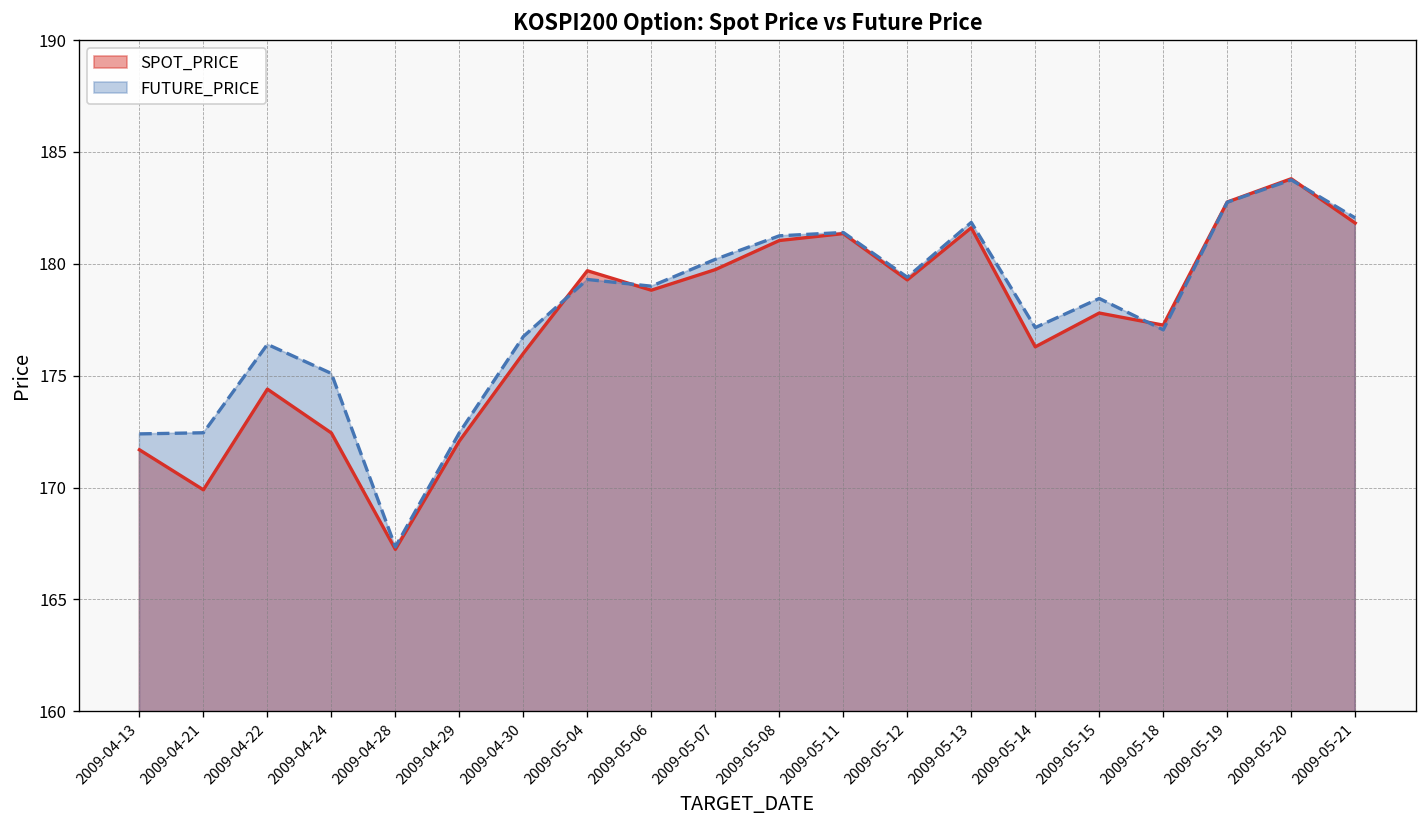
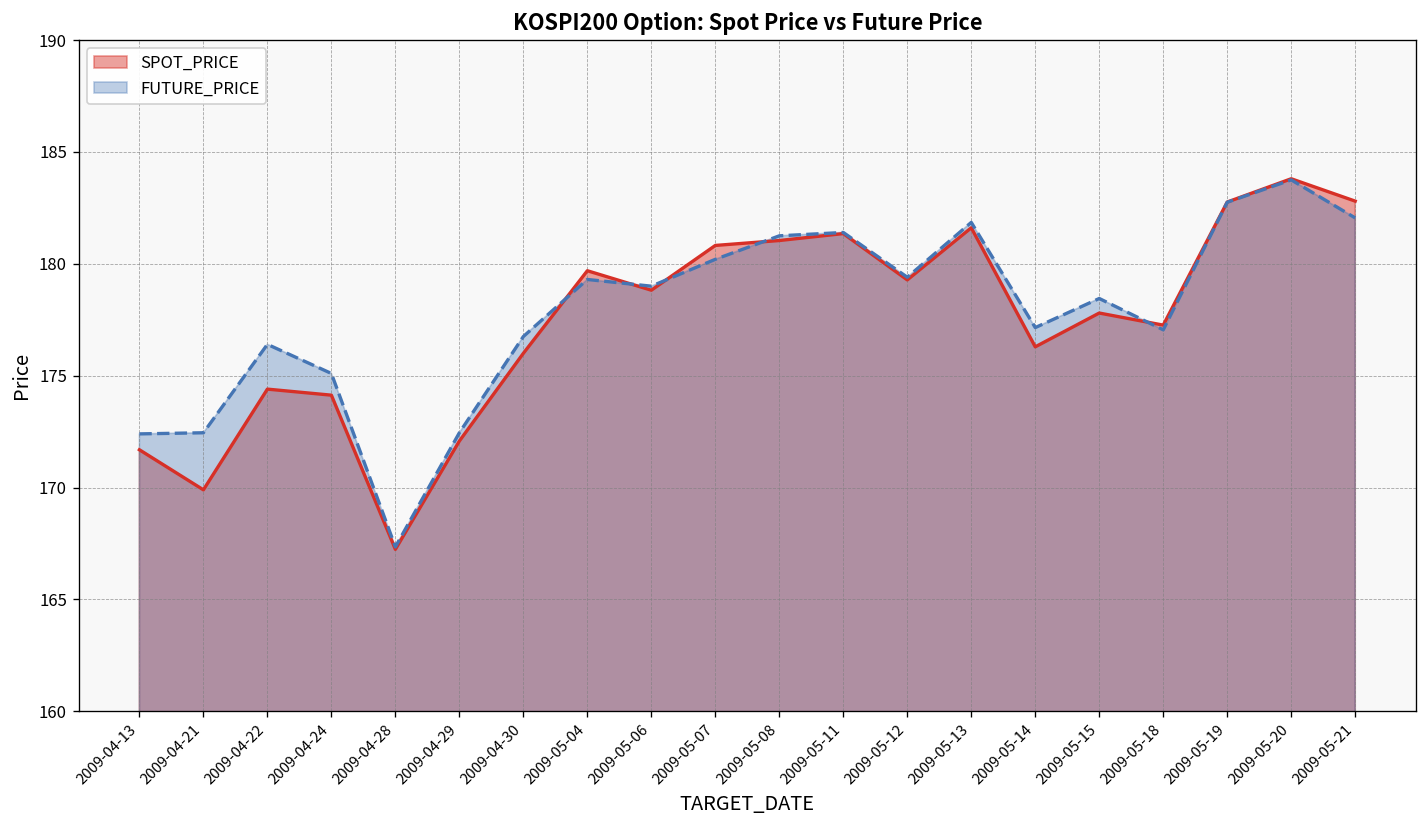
  {
    "SPOT_PRICE": {
      "2009-04-13": 171.7,
      "2009-04-21": 169.9,
      "2009-04-22": 174.4,
-     "2009-04-24": 172.4,
+     "2009-04-24": 174.1,
      "2009-04-29": 172.1,
      "2009-04-30": 176.0,
      "2009-05-04": 179.7,
      "2009-05-06": 178.8,
-     "2009-05-07": 179.7,
+     "2009-05-07": 180.8,
      "2009-05-08": 181.0,
      "2009-05-13": 181.6,
      "2009-05-14": 176.3,
      "2009-05-15": 177.8,
      "2009-05-18": 177.3,
-     "2009-05-21": 181.8
+     "2009-05-21": 182.8
    },
    "FUTURE_PRICE": {
      "2009-04-13": 172.4,
      "2009-04-21": 172.5,
      "2009-04-22": 176.4,
      "2009-04-24": 175.1,
      "2009-04-29": 172.5,
      "2009-04-30": 176.8,
      "2009-05-04": 179.3,
      "2009-05-06": 179.0,
      "2009-05-07": 180.2,
      "2009-05-08": 181.3,
      "2009-05-13": 181.9,
      "2009-05-14": 177.2,
      "2009-05-15": 178.5,
      "2009-05-18": 177.1,
      "2009-05-21": 182.1
    }
  }
